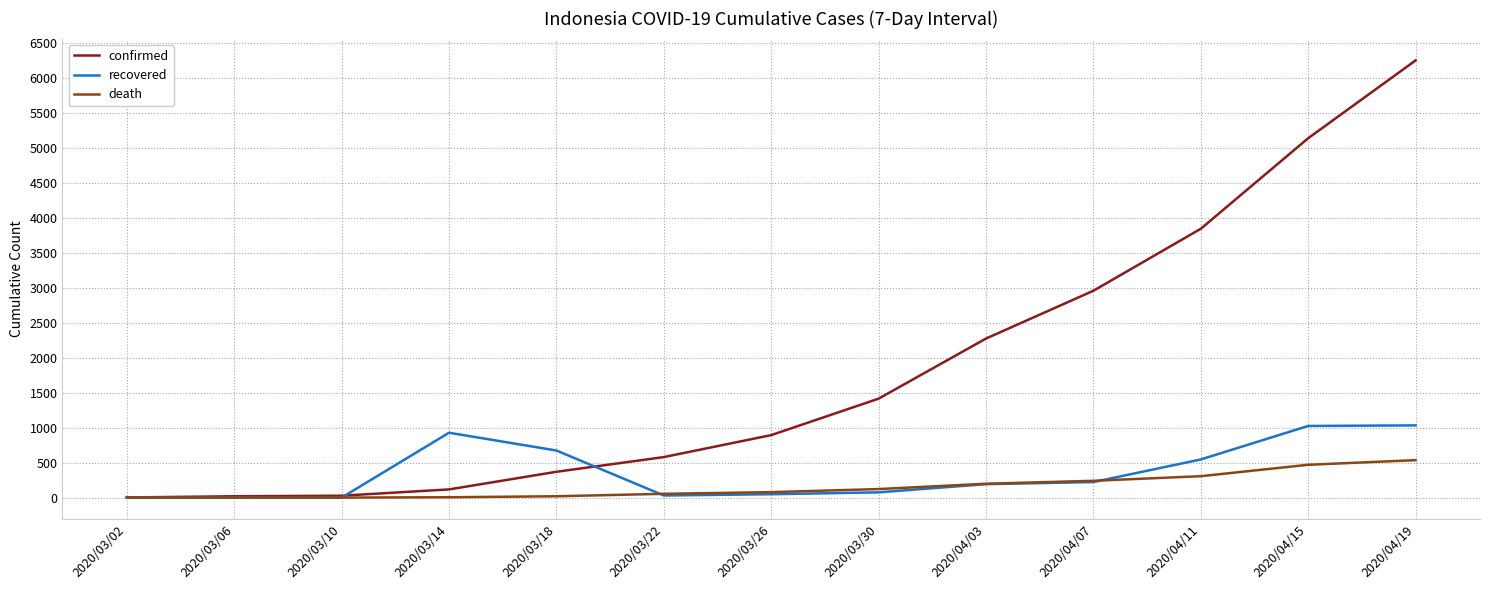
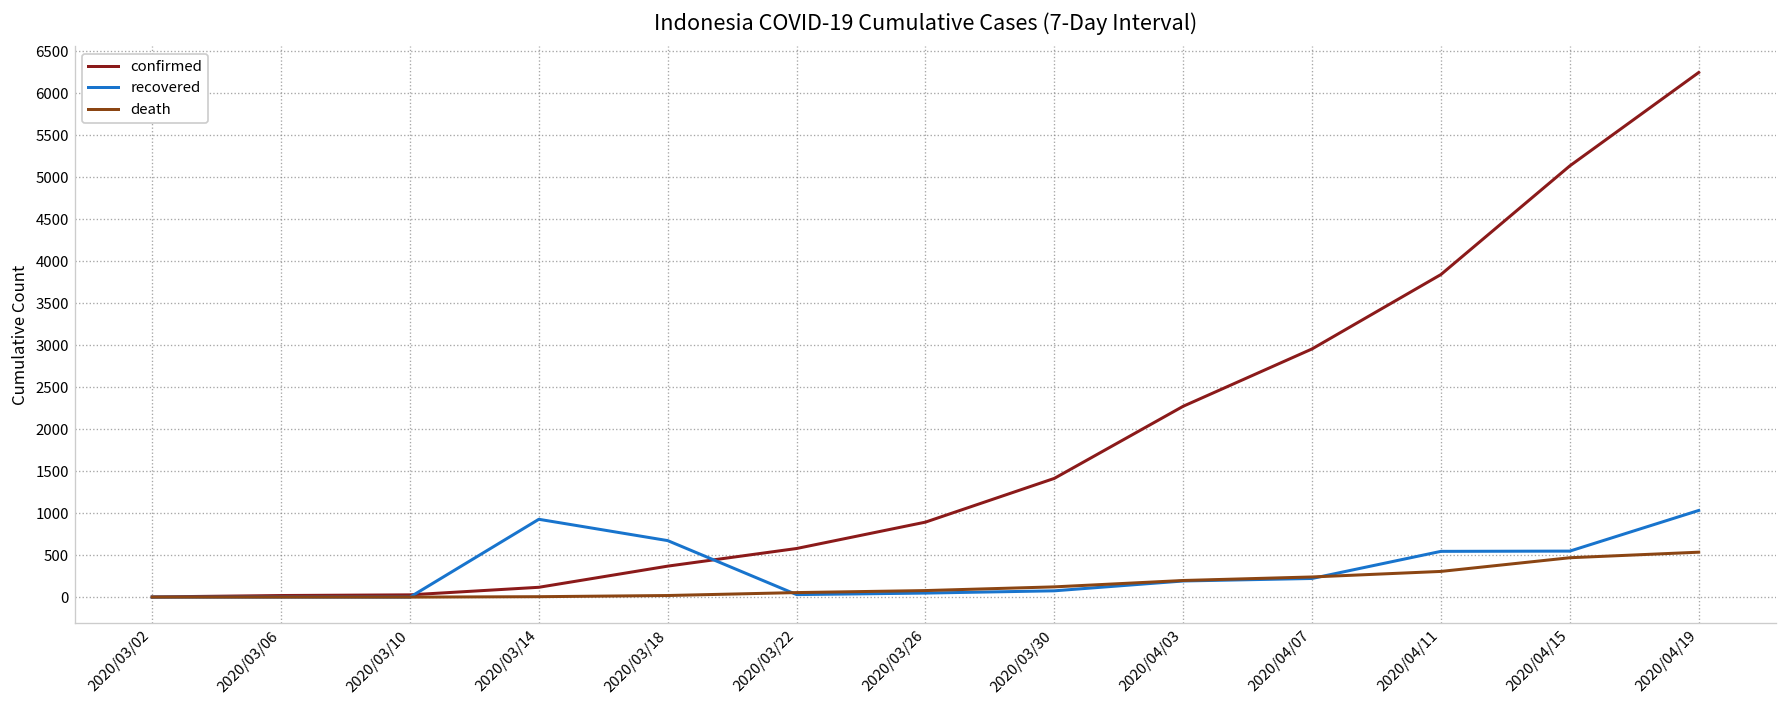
  {
    "recovered": {
      "2020/03/14": 900,
      "2020/03/18": 700,
      "2020/03/30": 100,
      "2020/04/11": 500,
-     "2020/04/15": 1000,
+     "2020/04/15": 500,
      "2020/04/19": 1000
    }
  }
